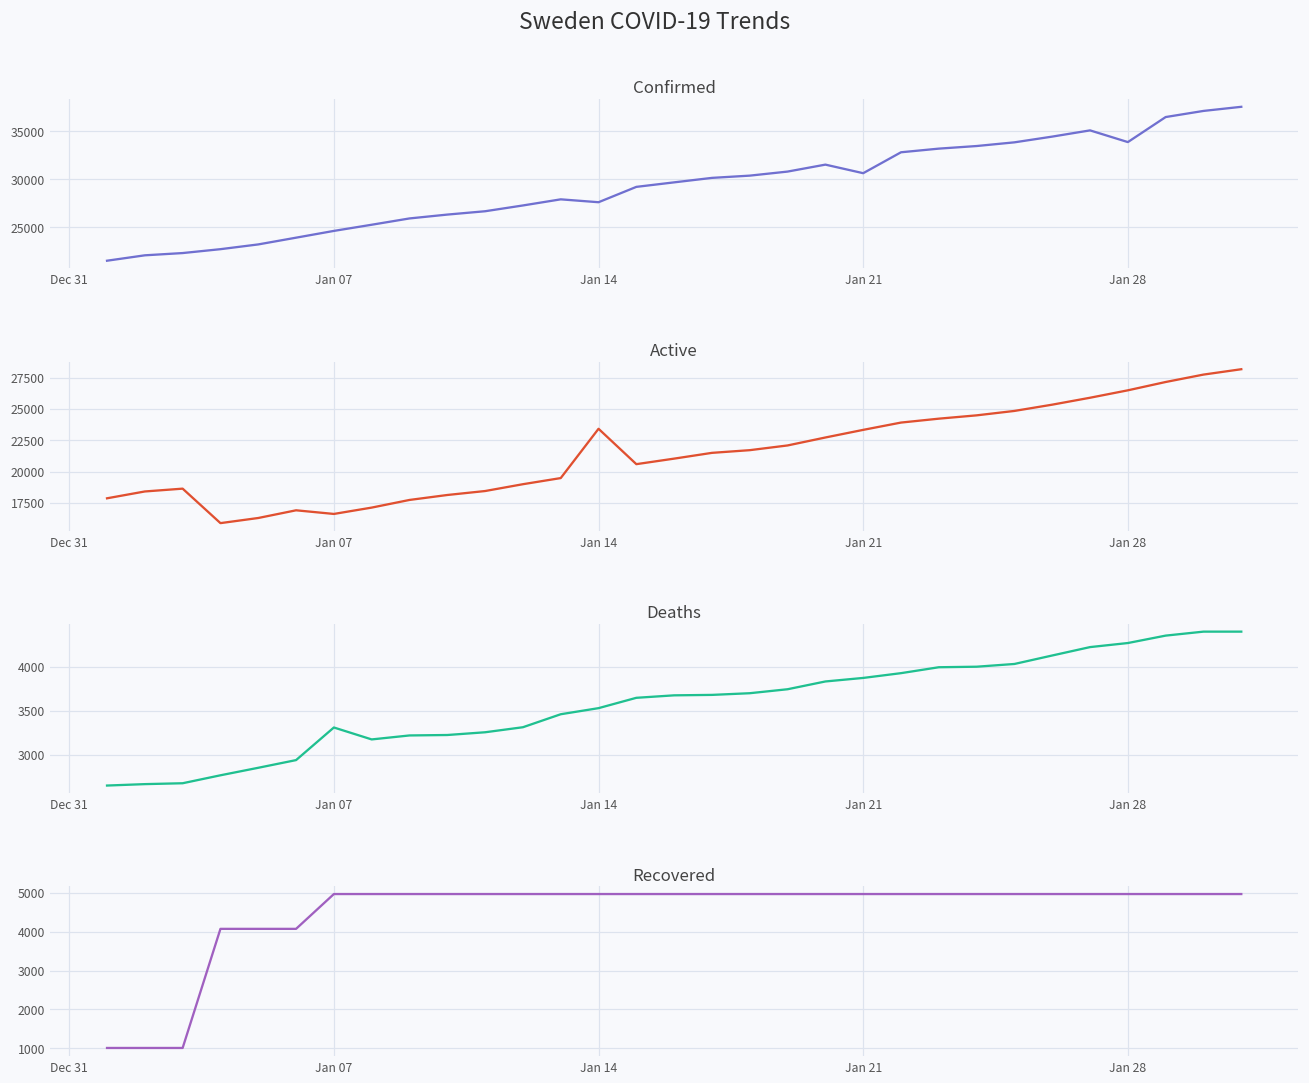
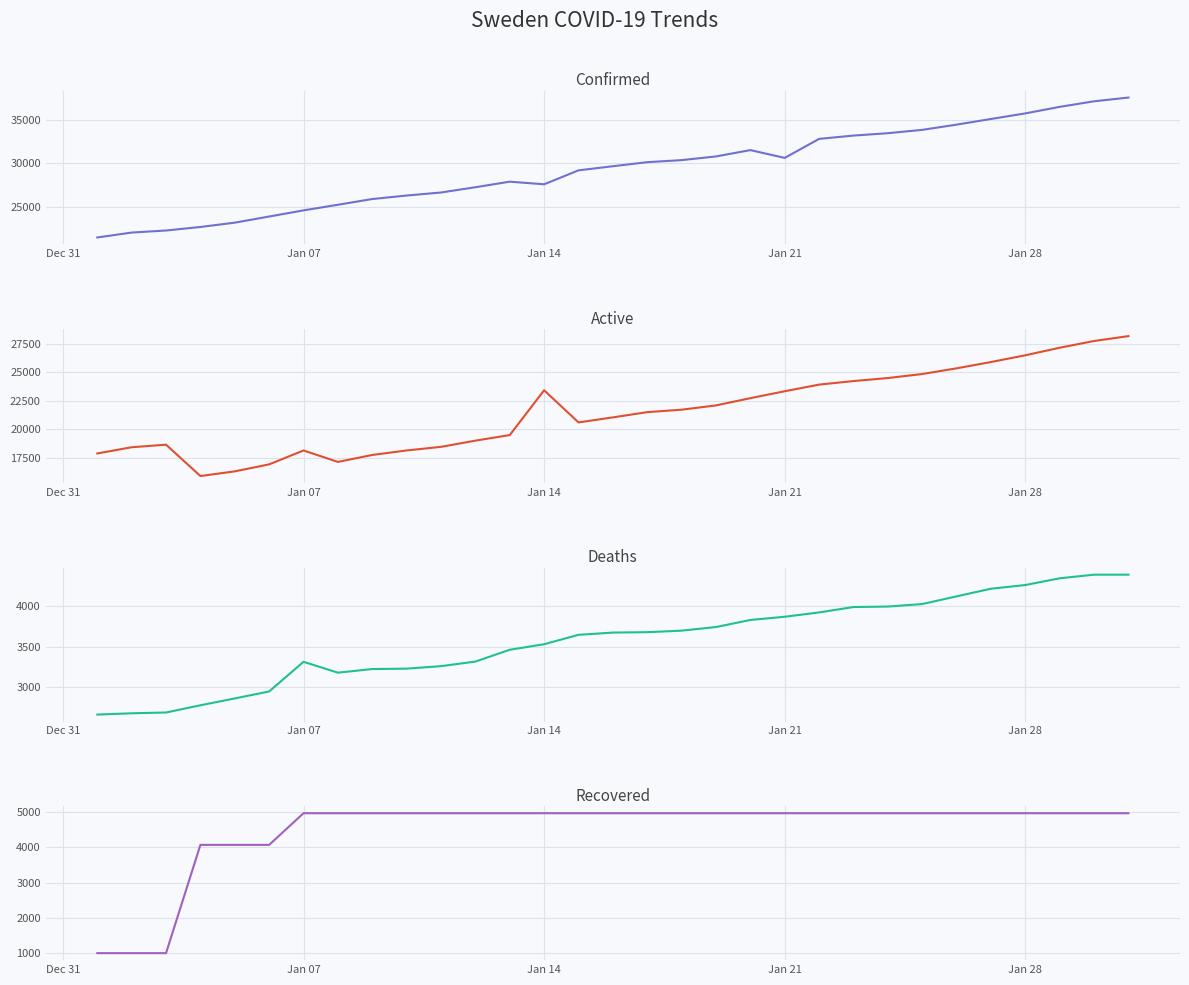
  {
    "Confirmed": {
      "Jan 07": 25000,
      "Jan 14": 28000,
      "Jan 21": 31000,
-     "Jan 28": 34000
+     "Jan 28": 36000
    },
    "Active": {
-     "Jan 07": 16600,
+     "Jan 07": 18100,
      "Jan 14": 23400,
      "Jan 21": 23300,
      "Jan 28": 26500
    },
    "Deaths": {
      "Jan 07": 3300,
      "Jan 14": 3500,
      "Jan 21": 3900,
      "Jan 28": 4300
    },
    "Recovered": {
      "Jan 07": 5000,
      "Jan 14": 5000,
      "Jan 21": 5000,
      "Jan 28": 5000
    }
  }
